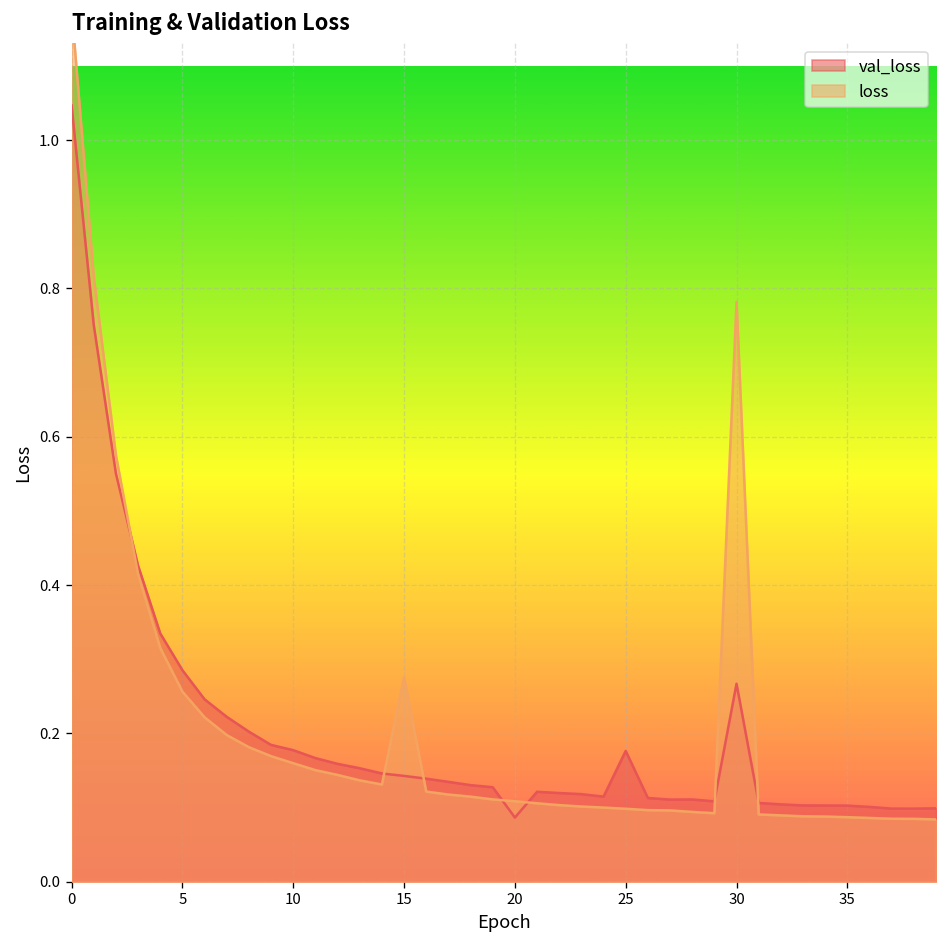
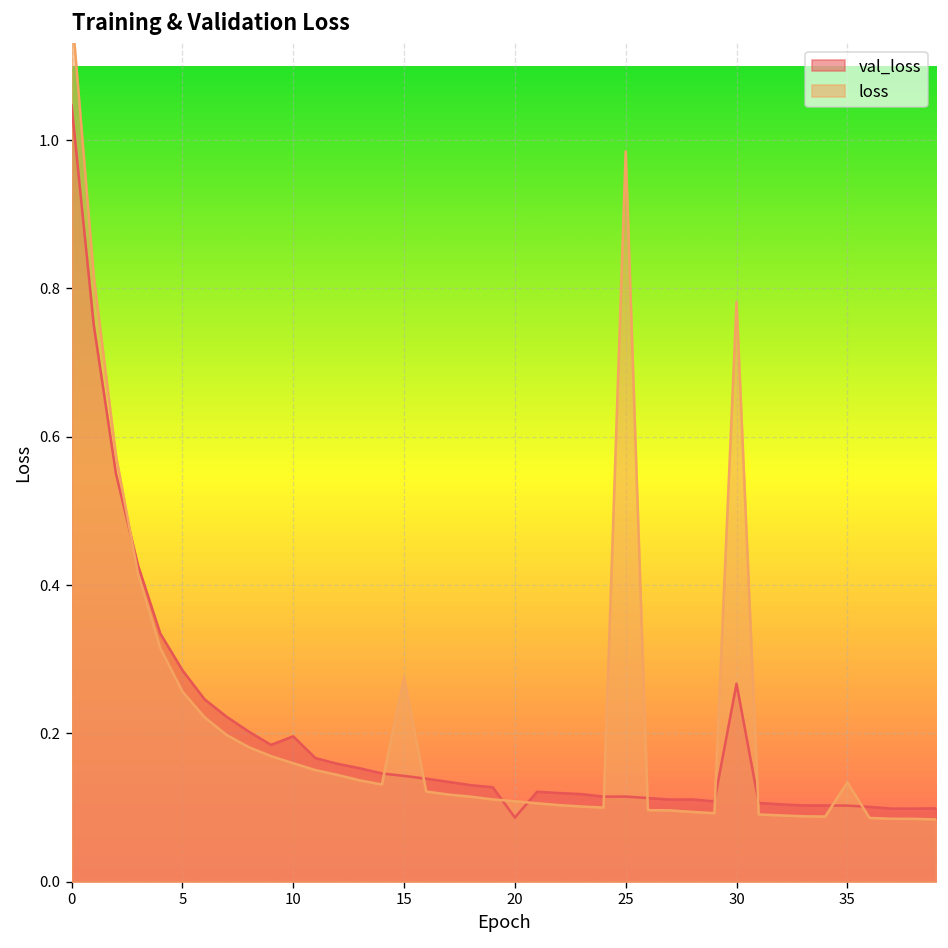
  {
    "val_loss": {
      "0": 1.05,
      "5": 0.29,
-     "10": 0.18,
+     "10": 0.20,
      "15": 0.14,
      "20": 0.09,
-     "25": 0.18,
+     "25": 0.11,
      "30": 0.27,
      "35": 0.10
    },
    "loss": {
      "5": 0.26,
      "10": 0.16,
      "15": 0.28,
      "20": 0.11,
-     "25": 0.10,
+     "25": 0.98,
      "30": 0.78,
-     "35": 0.09
+     "35": 0.13
    }
  }
